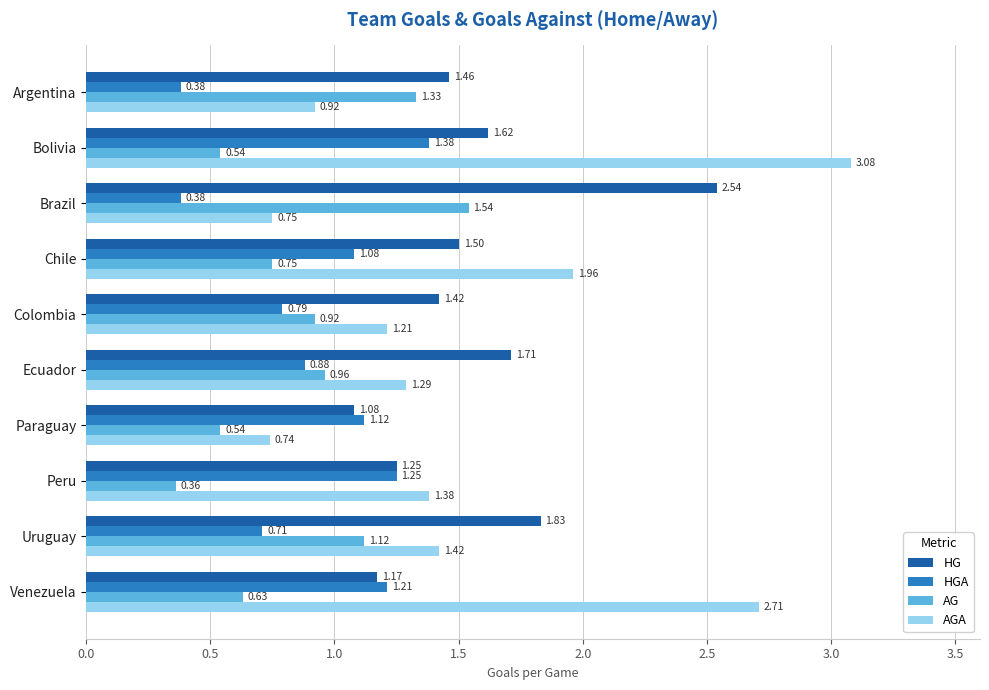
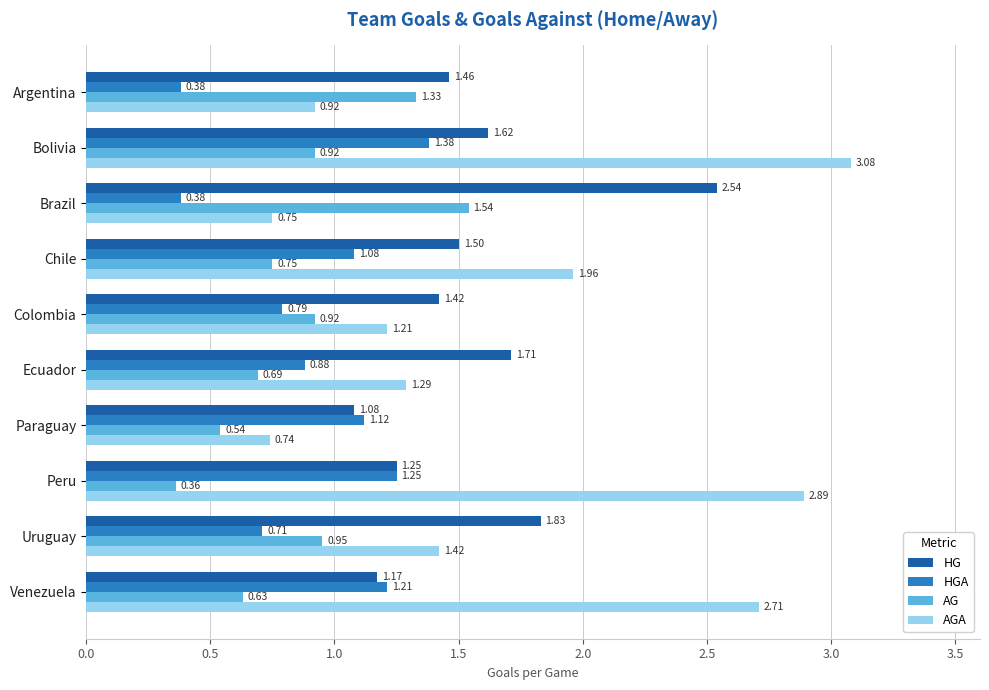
  {
    "AG": {
      "Argentina": 1.33,
-     "Bolivia": 0.54,
+     "Bolivia": 0.92,
      "Brazil": 1.54,
      "Chile": 0.75,
      "Colombia": 0.92,
-     "Ecuador": 0.96,
+     "Ecuador": 0.69,
      "Paraguay": 0.54,
      "Peru": 0.36,
-     "Uruguay": 1.12,
+     "Uruguay": 0.95,
      "Venezuela": 0.63
    },
    "AGA": {
      "Argentina": 0.92,
      "Bolivia": 3.08,
      "Brazil": 0.75,
      "Chile": 1.96,
      "Colombia": 1.21,
      "Ecuador": 1.29,
      "Paraguay": 0.74,
-     "Peru": 1.38,
+     "Peru": 2.89,
      "Uruguay": 1.42,
      "Venezuela": 2.71
    }
  }
